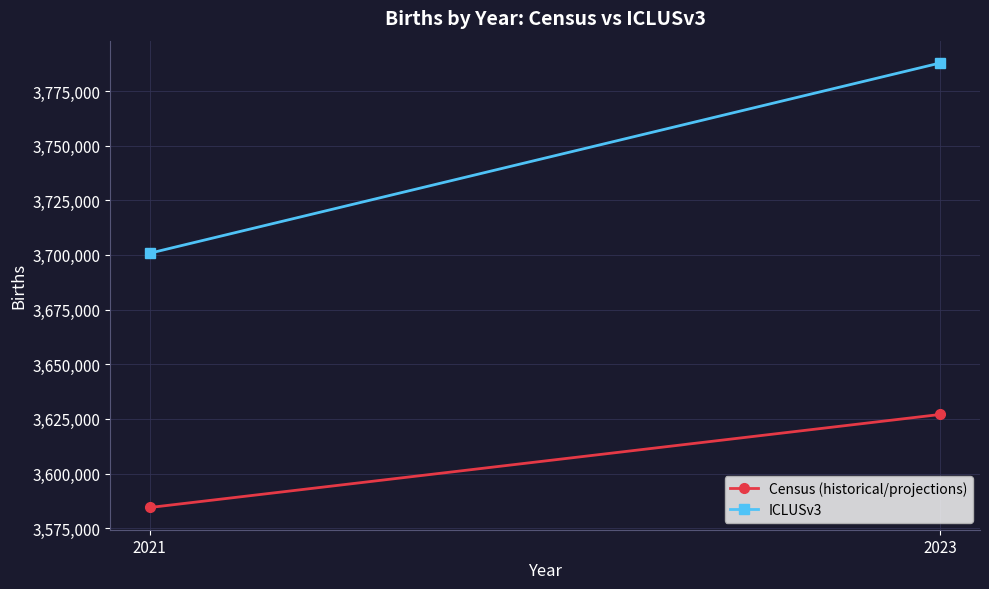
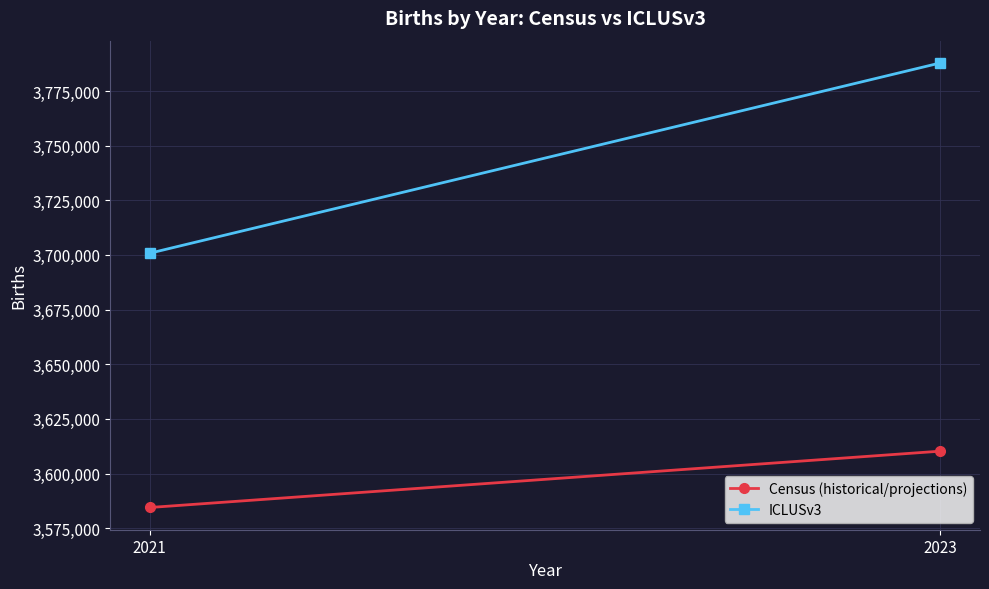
  {
    "Census (historical/projections)": {
      "2021": "3,584,000",
-     "2023": "3,627,000"
+     "2023": "3,610,000"
    },
    "ICLUSv3": {
      "2021": "3,701,000",
      "2023": "3,788,000"
    }
  }
